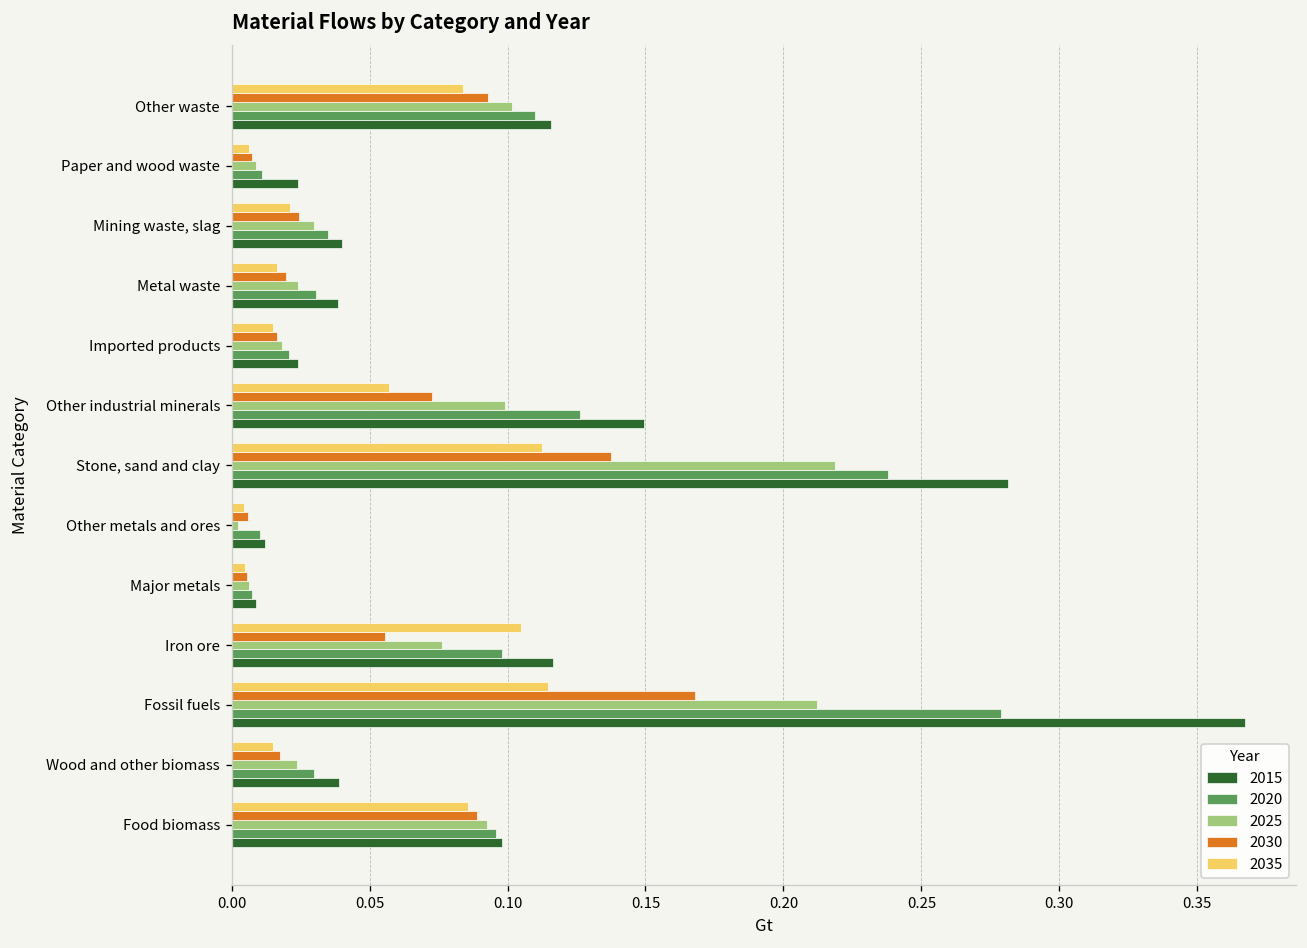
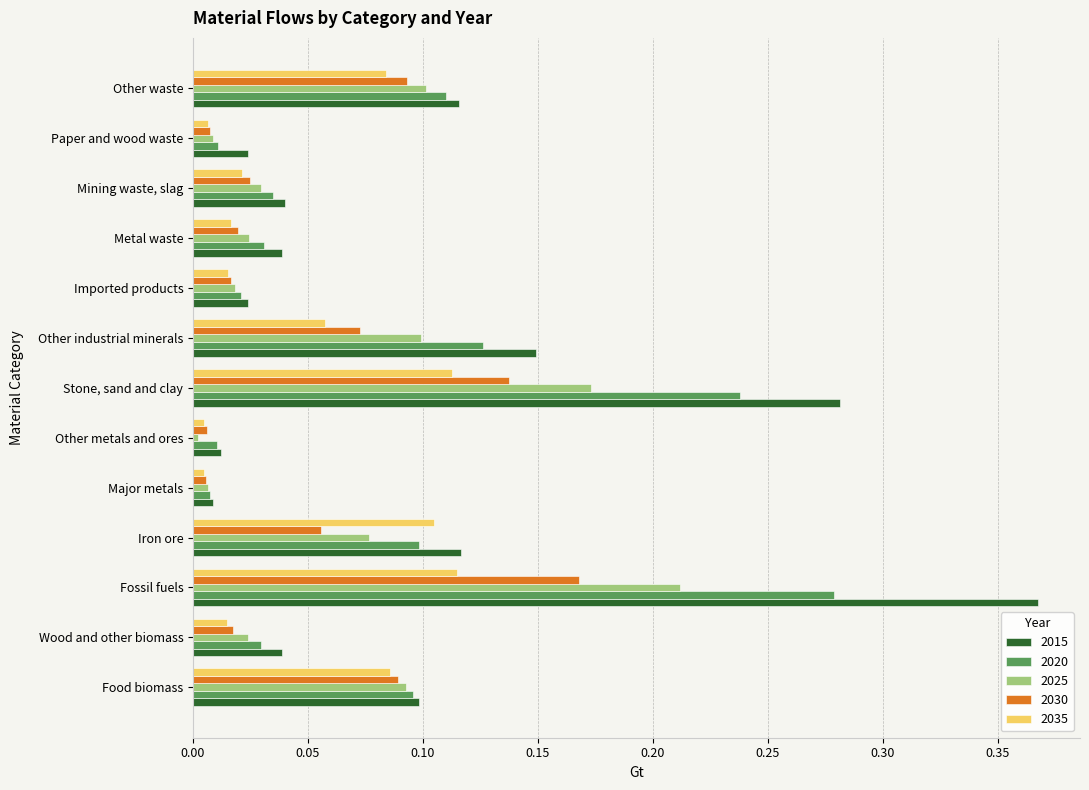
  {
    "2015": {
      "Other waste": 0.116,
      "Paper and wood waste": 0.024,
      "Mining waste, slag": 0.040,
      "Metal waste": 0.039,
      "Imported products": 0.024,
      "Other industrial minerals": 0.149,
      "Stone, sand and clay": 0.281,
      "Other metals and ores": 0.012,
      "Major metals": 0.009,
      "Iron ore": 0.117,
      "Fossil fuels": 0.367,
      "Wood and other biomass": 0.039,
      "Food biomass": 0.098
    },
    "2020": {
      "Other waste": 0.110,
      "Paper and wood waste": 0.011,
      "Mining waste, slag": 0.035,
      "Metal waste": 0.031,
      "Imported products": 0.021,
      "Other industrial minerals": 0.126,
      "Stone, sand and clay": 0.238,
      "Other metals and ores": 0.010,
      "Major metals": 0.008,
      "Iron ore": 0.098,
      "Fossil fuels": 0.279,
      "Wood and other biomass": 0.030,
      "Food biomass": 0.096
    },
    "2025": {
      "Other waste": 0.102,
      "Paper and wood waste": 0.009,
      "Mining waste, slag": 0.030,
      "Metal waste": 0.024,
      "Imported products": 0.018,
      "Other industrial minerals": 0.099,
-     "Stone, sand and clay": 0.219,
+     "Stone, sand and clay": 0.173,
      "Other metals and ores": 0.002,
      "Major metals": 0.006,
      "Iron ore": 0.076,
      "Fossil fuels": 0.212,
      "Wood and other biomass": 0.024,
      "Food biomass": 0.093
    },
    "2030": {
      "Other waste": 0.093,
      "Paper and wood waste": 0.007,
      "Mining waste, slag": 0.025,
      "Metal waste": 0.020,
      "Imported products": 0.017,
      "Other industrial minerals": 0.073,
      "Stone, sand and clay": 0.137,
      "Other metals and ores": 0.006,
      "Major metals": 0.006,
      "Iron ore": 0.056,
      "Fossil fuels": 0.168,
      "Wood and other biomass": 0.018,
      "Food biomass": 0.089
    },
    "2035": {
      "Other waste": 0.084,
      "Paper and wood waste": 0.006,
      "Mining waste, slag": 0.021,
      "Metal waste": 0.016,
      "Imported products": 0.015,
      "Other industrial minerals": 0.057,
      "Stone, sand and clay": 0.113,
      "Other metals and ores": 0.005,
      "Major metals": 0.005,
      "Iron ore": 0.105,
      "Fossil fuels": 0.115,
      "Wood and other biomass": 0.015,
      "Food biomass": 0.086
    }
  }
